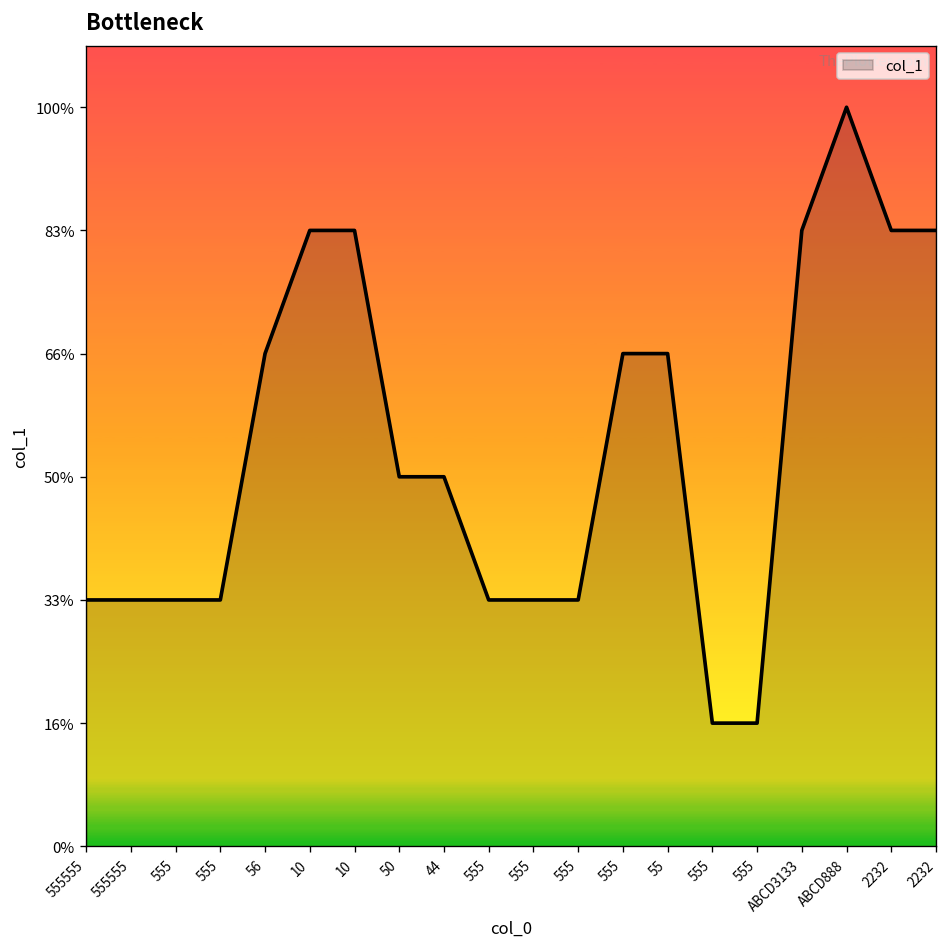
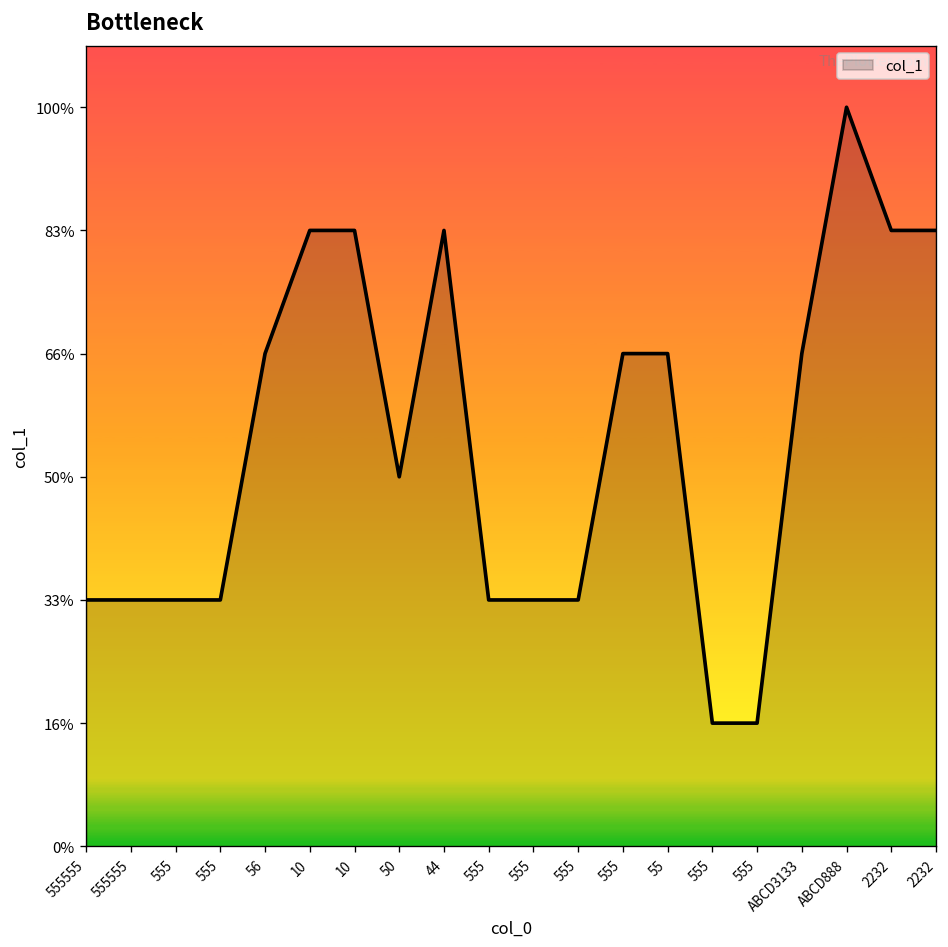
  {
    "56": "67%",
    "50": "50%",
-   "44": "50%",
+   "44": "83%",
    "55": "67%",
-   "ABCD3133": "83%",
+   "ABCD3133": "67%",
    "ABCD888": "100%"
  }
